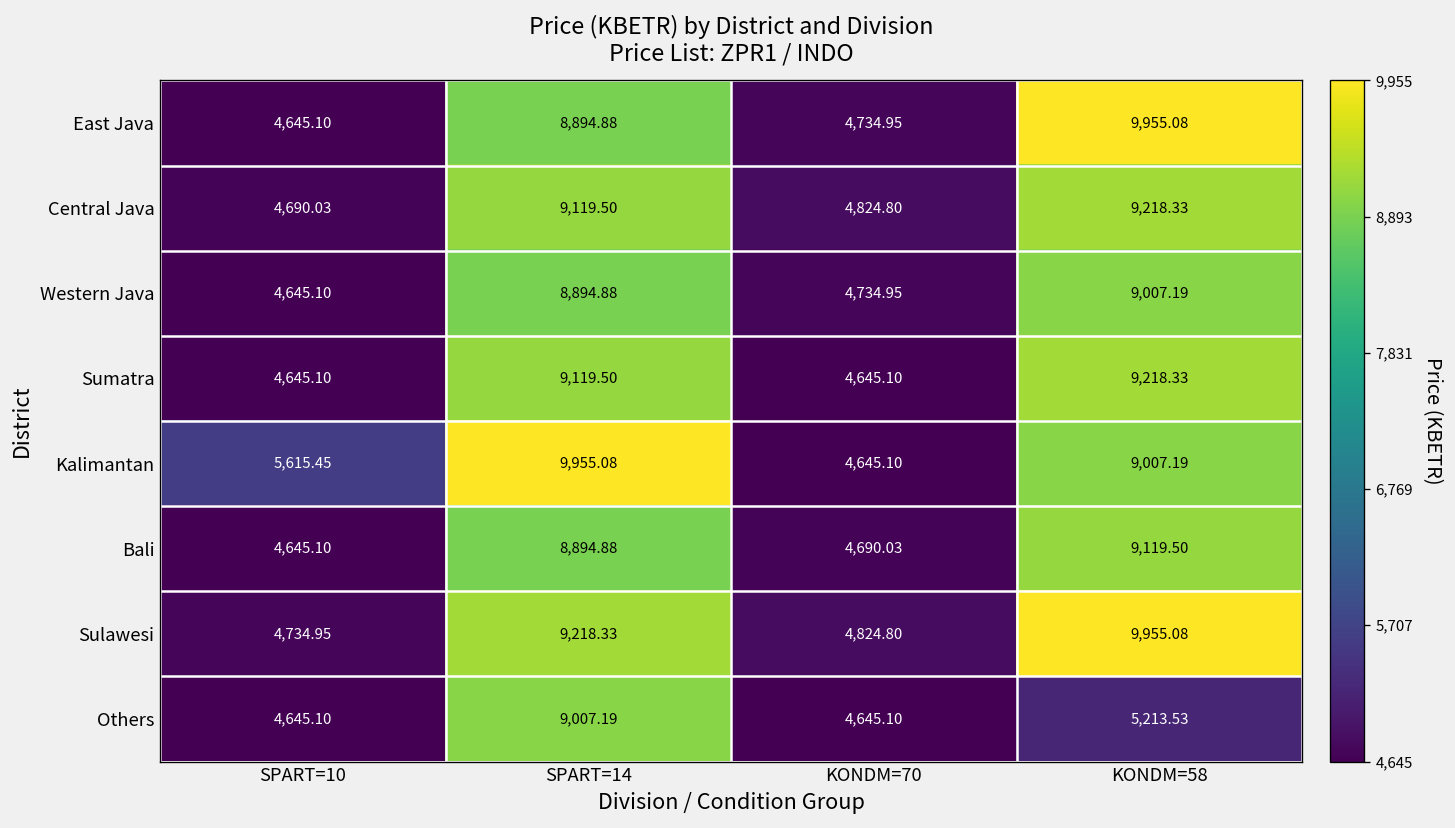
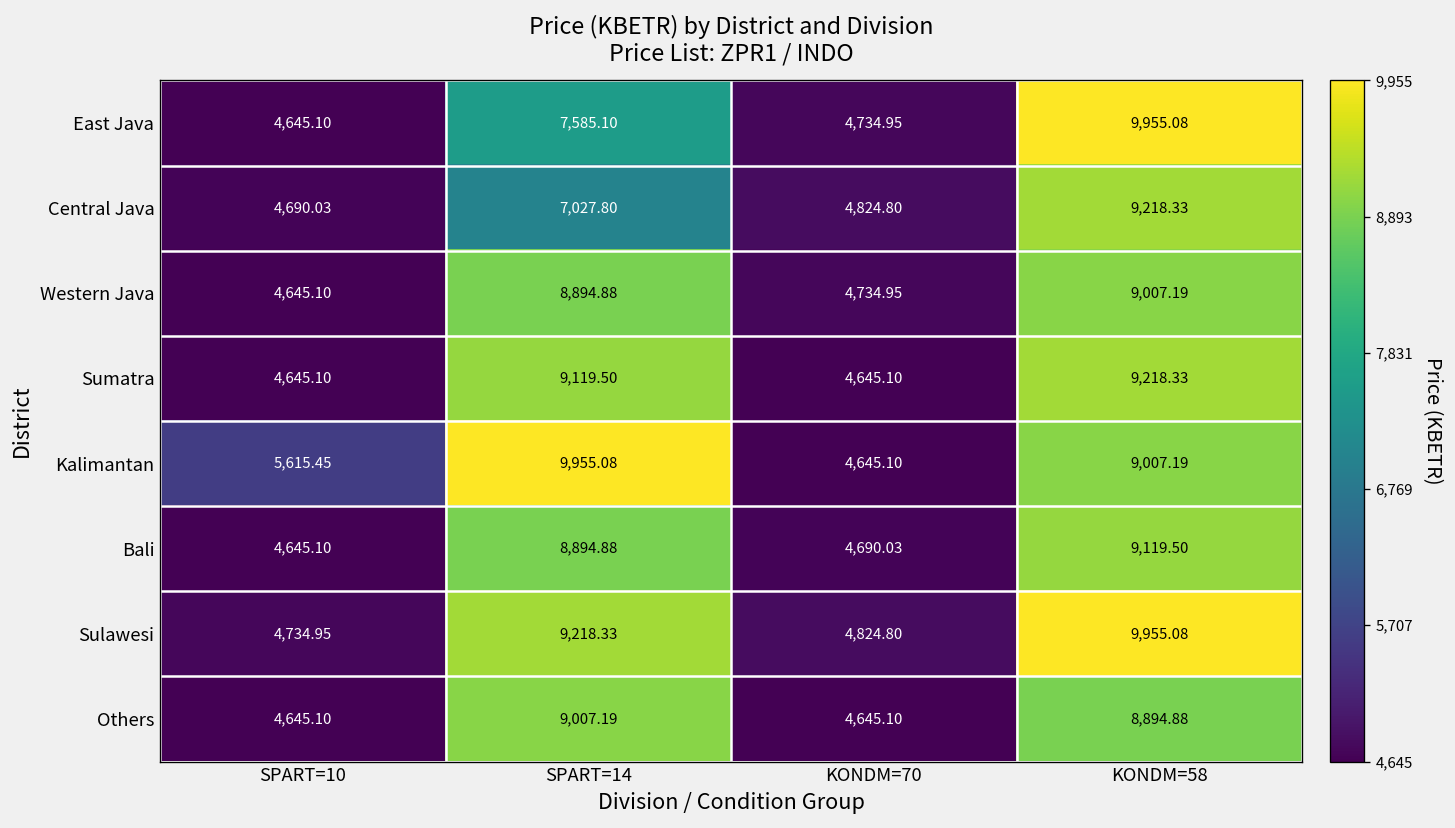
  {
    "East Java": {
      "SPART=10": "4,645.10",
-     "SPART=14": "8,894.88",
+     "SPART=14": "7,585.10",
      "KONDM=70": "4,734.95",
      "KONDM=58": "9,955.08"
    },
    "Central Java": {
      "SPART=10": "4,690.03",
-     "SPART=14": "9,119.50",
+     "SPART=14": "7,027.80",
      "KONDM=70": "4,824.80",
      "KONDM=58": "9,218.33"
    },
    "Western Java": {
      "SPART=10": "4,645.10",
      "SPART=14": "8,894.88",
      "KONDM=70": "4,734.95",
      "KONDM=58": "9,007.19"
    },
    "Sumatra": {
      "SPART=10": "4,645.10",
      "SPART=14": "9,119.50",
      "KONDM=70": "4,645.10",
      "KONDM=58": "9,218.33"
    },
    "Kalimantan": {
      "SPART=10": "5,615.45",
      "SPART=14": "9,955.08",
      "KONDM=70": "4,645.10",
      "KONDM=58": "9,007.19"
    },
    "Bali": {
      "SPART=10": "4,645.10",
      "SPART=14": "8,894.88",
      "KONDM=70": "4,690.03",
      "KONDM=58": "9,119.50"
    },
    "Sulawesi": {
      "SPART=10": "4,734.95",
      "SPART=14": "9,218.33",
      "KONDM=70": "4,824.80",
      "KONDM=58": "9,955.08"
    },
    "Others": {
      "SPART=10": "4,645.10",
      "SPART=14": "9,007.19",
      "KONDM=70": "4,645.10",
-     "KONDM=58": "5,213.53"
+     "KONDM=58": "8,894.88"
    }
  }
